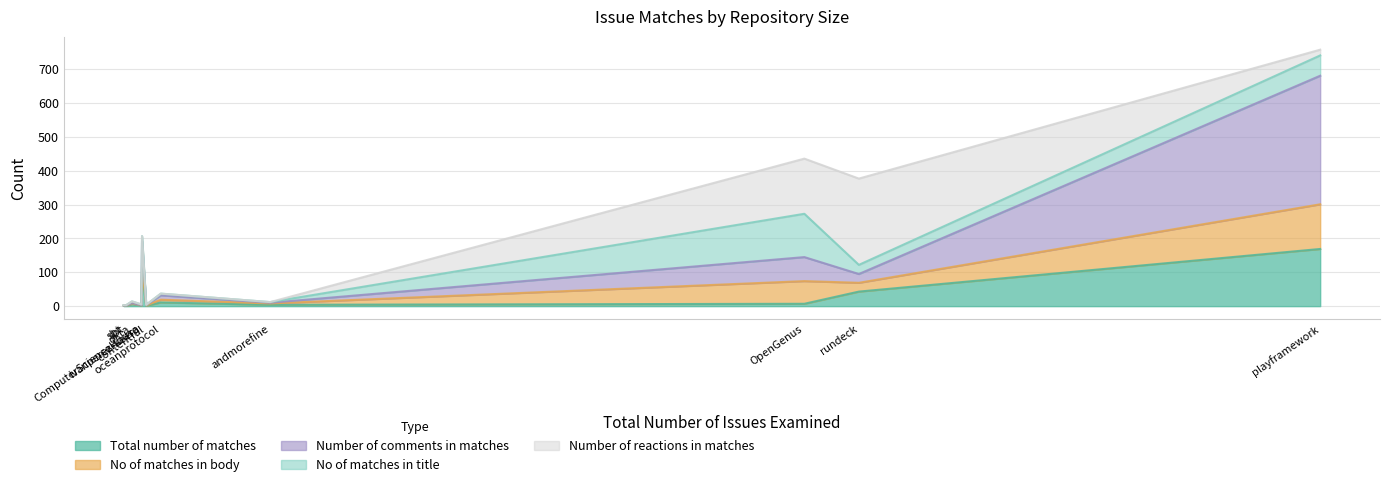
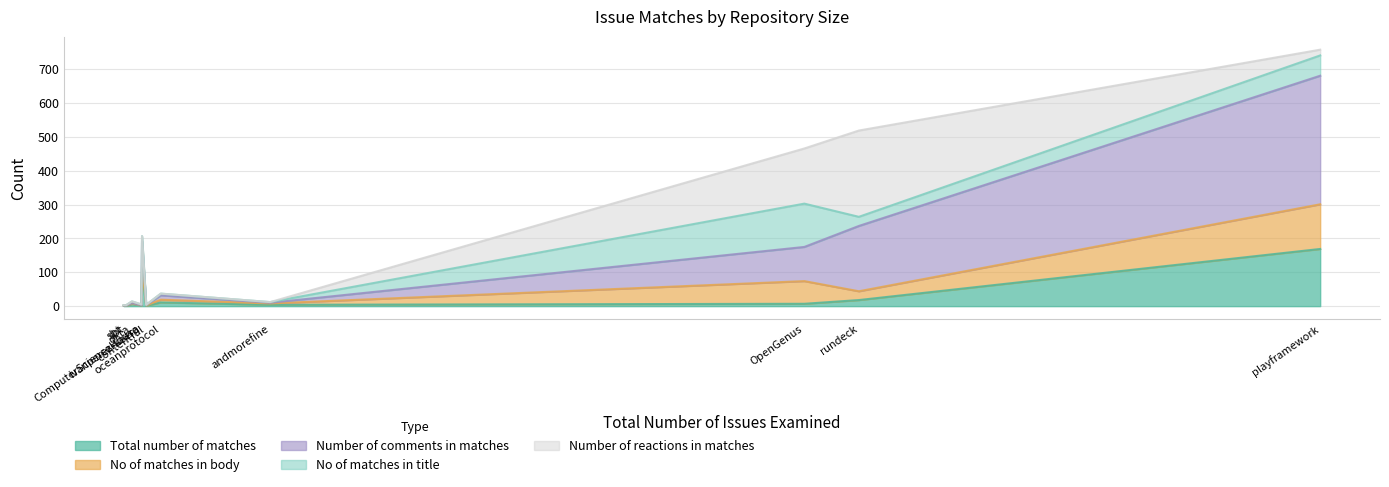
  {
    "Total number of matches": {
      "ivanperez-keera": 100,
      "oceanprotocol": 10,
      "OpenGenus": 10,
-     "rundeck": 40,
+     "rundeck": 20,
      "playframework": 170
    },
    "No of matches in body": {
      "ivanperez-keera": 20,
      "oceanprotocol": 10,
      "OpenGenus": 70,
      "rundeck": 30,
      "playframework": 130
    },
    "Number of comments in matches": {
      "ivanperez-keera": 80,
-     "OpenGenus": 70,
-     "rundeck": 30,
+     "OpenGenus": 100,
+     "rundeck": 190,
      "playframework": 380
    },
    "No of matches in title": {
      "OpenGenus": 130,
      "rundeck": 30,
      "playframework": 60
    },
    "Number of reactions in matches": {
      "OpenGenus": 160,
      "rundeck": 260,
      "playframework": 20
    }
  }
